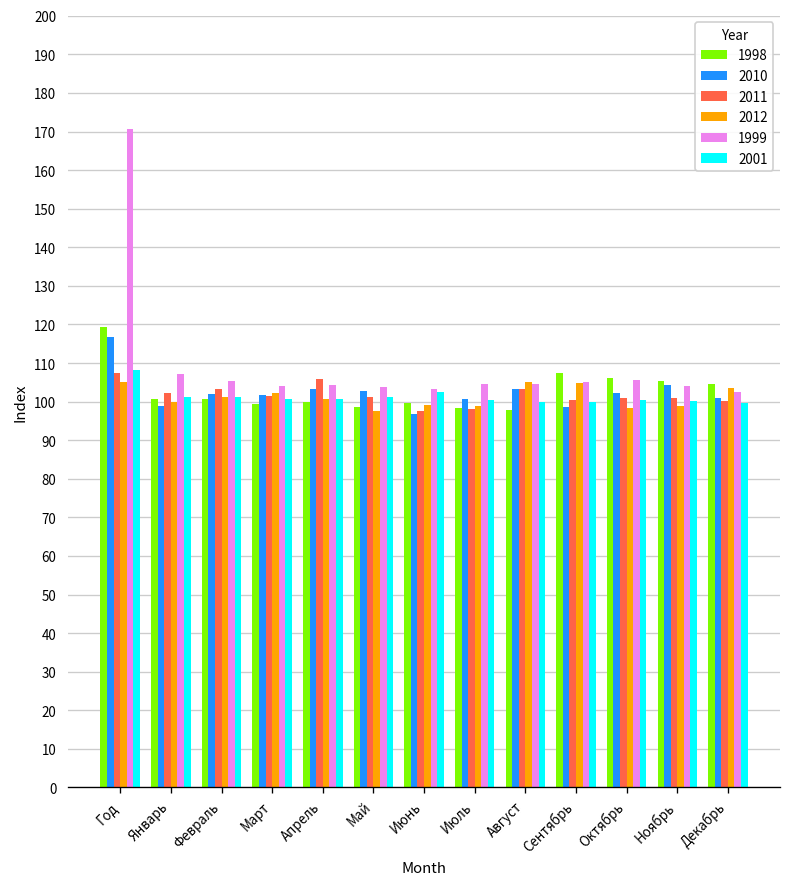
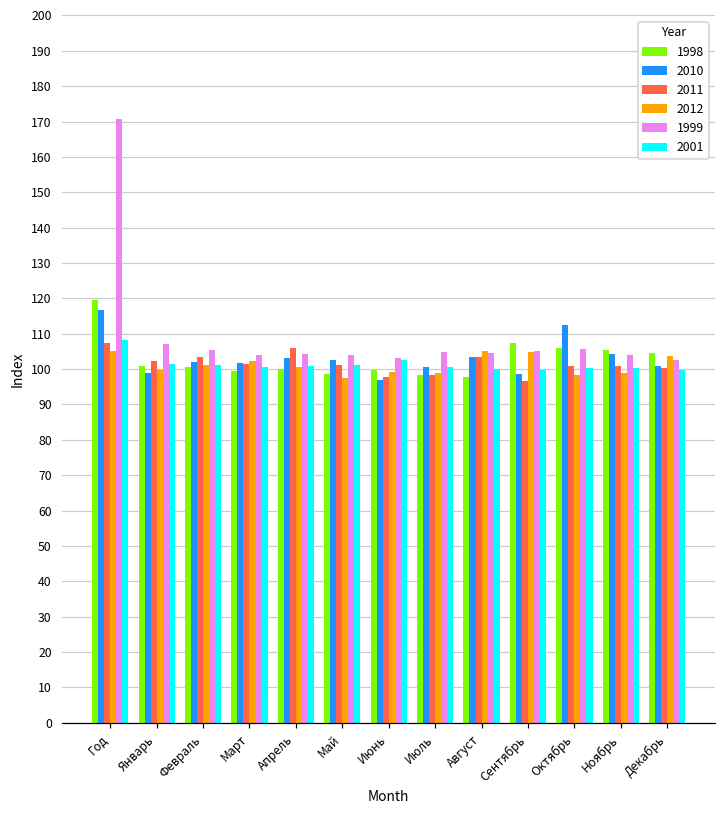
  {
    "1998": {
      "Год": 119,
      "Январь": 101,
      "Февраль": 101,
      "Март": 99,
      "Апрель": 100,
      "Май": 99,
      "Июнь": 100,
      "Июль": 98,
      "Август": 98,
      "Сентябрь": 107,
      "Октябрь": 106,
      "Ноябрь": 105,
      "Декабрь": 105
    },
    "2010": {
      "Год": 117,
      "Январь": 99,
      "Февраль": 102,
      "Март": 102,
      "Апрель": 103,
      "Май": 103,
      "Июнь": 97,
      "Июль": 101,
      "Август": 103,
      "Сентябрь": 99,
-     "Октябрь": 102,
+     "Октябрь": 113,
      "Ноябрь": 104,
      "Декабрь": 101
    },
    "2011": {
      "Год": 108,
      "Январь": 102,
      "Февраль": 103,
      "Март": 101,
      "Апрель": 106,
      "Май": 101,
      "Июнь": 98,
      "Июль": 98,
      "Август": 103,
-     "Сентябрь": 101,
+     "Сентябрь": 97,
      "Октябрь": 101,
      "Ноябрь": 101,
      "Декабрь": 100
    },
    "2012": {
      "Год": 105,
      "Январь": 100,
      "Февраль": 101,
      "Март": 102,
      "Апрель": 101,
      "Май": 98,
      "Июнь": 99,
      "Июль": 99,
      "Август": 105,
      "Сентябрь": 105,
      "Октябрь": 98,
      "Ноябрь": 99,
      "Декабрь": 104
    },
    "1999": {
      "Год": 171,
      "Январь": 107,
      "Февраль": 105,
      "Март": 104,
      "Апрель": 104,
      "Май": 104,
      "Июнь": 103,
      "Июль": 105,
      "Август": 105,
      "Сентябрь": 105,
      "Октябрь": 106,
      "Ноябрь": 104,
      "Декабрь": 103
    },
    "2001": {
      "Год": 108,
      "Январь": 101,
      "Февраль": 101,
      "Март": 101,
      "Апрель": 101,
      "Май": 101,
      "Июнь": 103,
      "Июль": 101,
      "Август": 100,
      "Сентябрь": 100,
      "Октябрь": 100,
      "Ноябрь": 100,
      "Декабрь": 100
    }
  }
